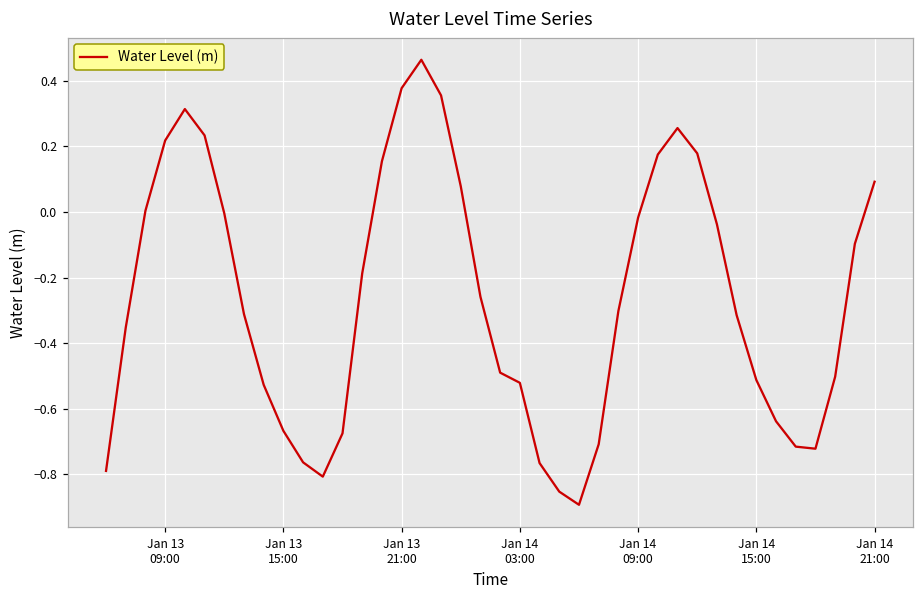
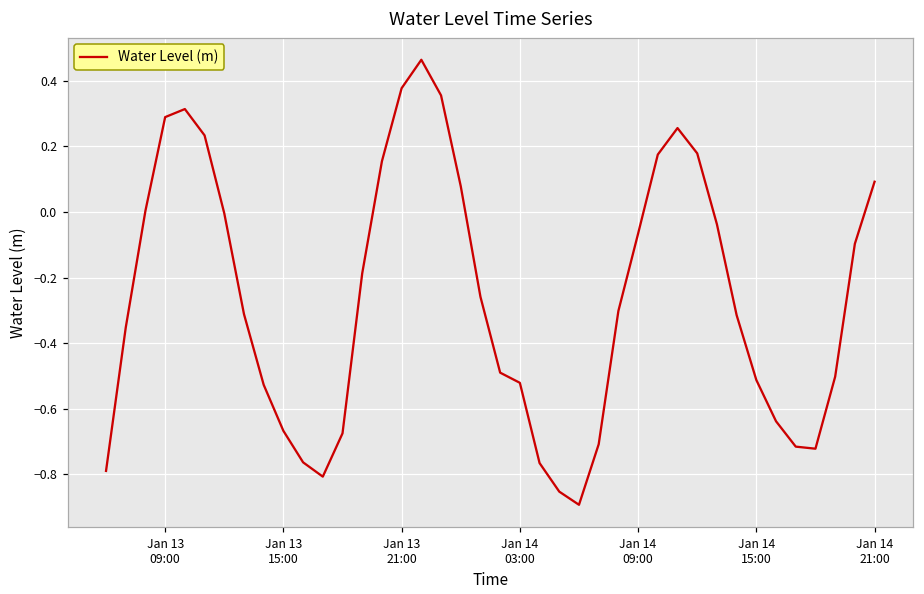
  {
-   "Jan 13 09:00": 0.22,
+   "Jan 13 09:00": 0.29,
    "Jan 13 15:00": -0.67,
    "Jan 13 21:00": 0.38,
    "Jan 14 03:00": -0.52,
-   "Jan 14 09:00": -0.02,
+   "Jan 14 09:00": -0.07,
    "Jan 14 15:00": -0.51,
    "Jan 14 21:00": 0.09
  }
